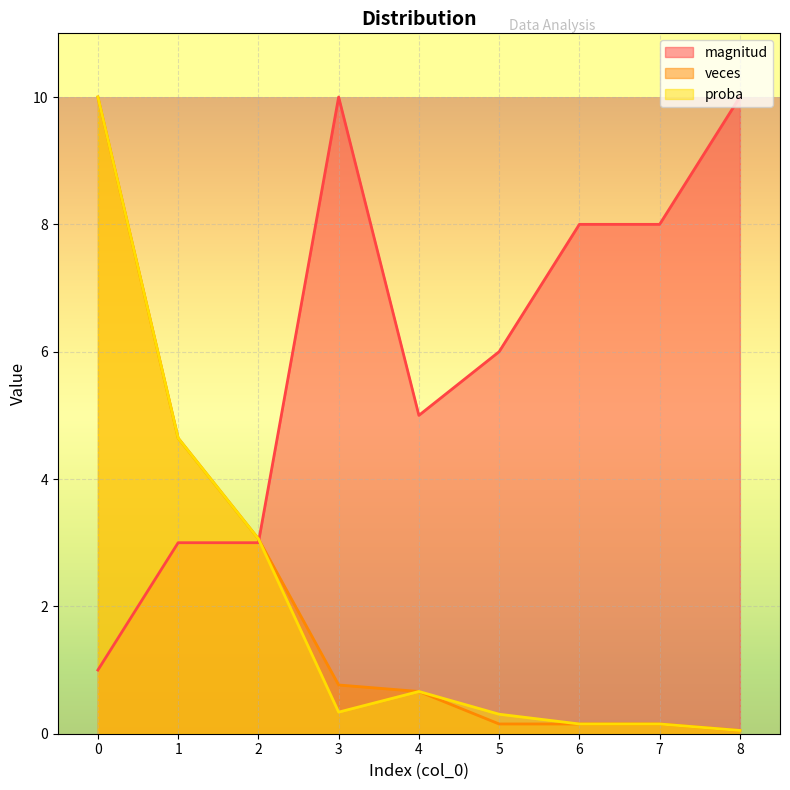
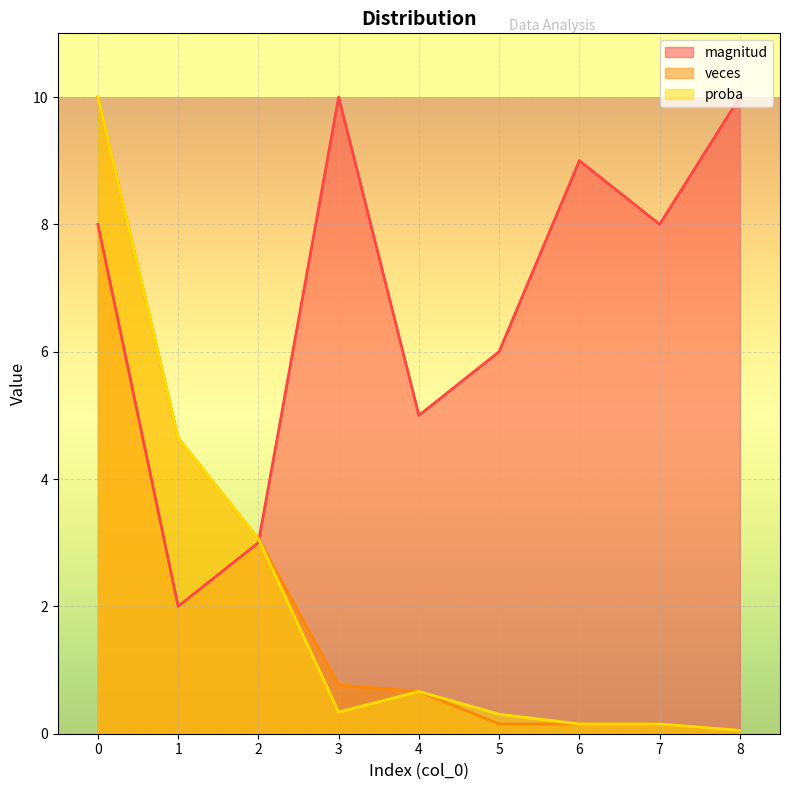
  {
    "magnitud": {
-     "0": 1,
-     "1": 3,
+     "0": 8,
+     "1": 2,
      "2": 3,
      "3": 10,
      "4": 5,
      "5": 6,
-     "6": 8,
+     "6": 9,
      "7": 8
    },
    "veces": {
      "3": 0.8,
      "5": 0.2
    },
    "proba": {
      "3": 0.3,
      "5": 0.3
    }
  }
